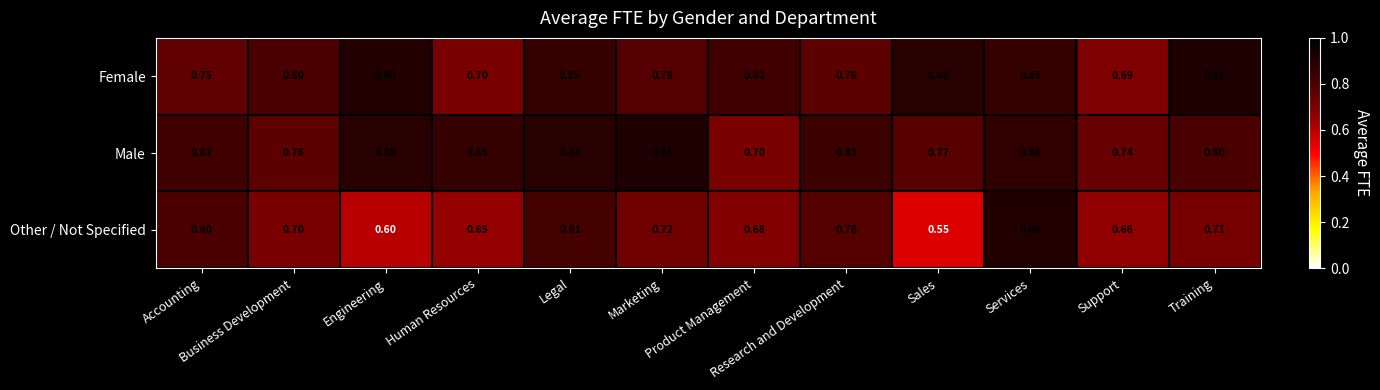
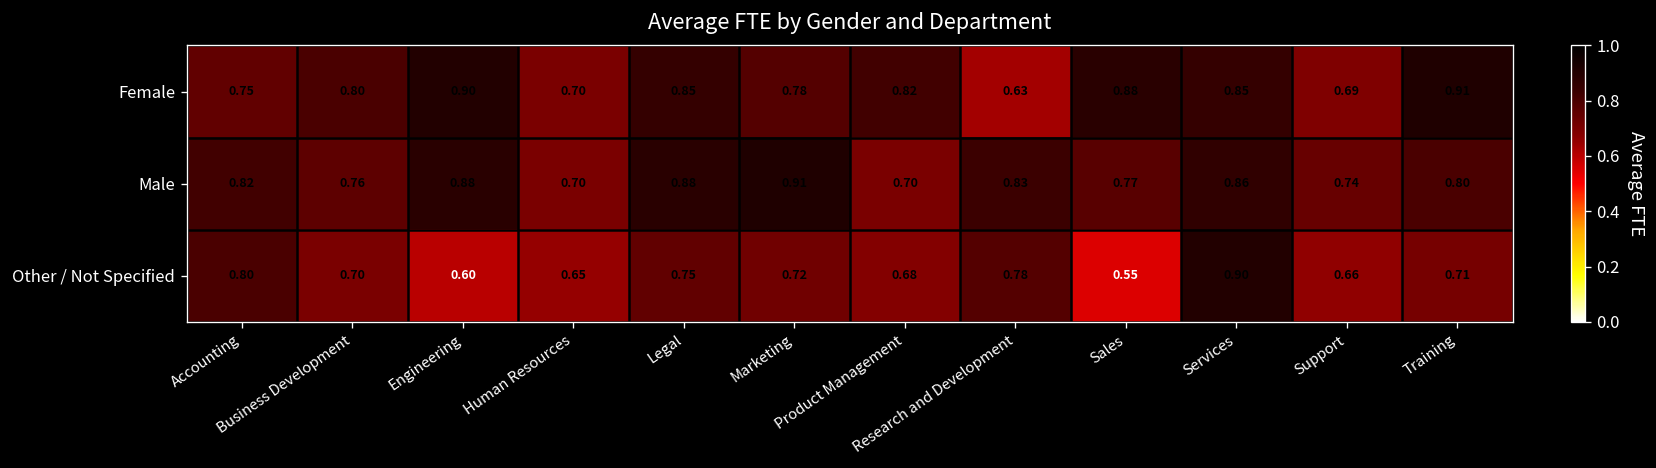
  {
    "Female": {
      "Accounting": 0.75,
      "Business Development": 0.80,
      "Human Resources": 0.70,
      "Legal": 0.85,
      "Marketing": 0.78,
      "Product Management": 0.82,
-     "Research and Development": 0.76,
+     "Research and Development": 0.63,
      "Services": 0.85,
      "Support": 0.69
    },
    "Male": {
      "Accounting": 0.82,
      "Business Development": 0.76,
-     "Human Resources": 0.85,
+     "Human Resources": 0.70,
      "Product Management": 0.70,
      "Research and Development": 0.83,
      "Sales": 0.77,
      "Services": 0.86,
      "Support": 0.74,
      "Training": 0.80
    },
    "Other / Not Specified": {
      "Accounting": 0.80,
      "Business Development": 0.70,
      "Engineering": 0.60,
      "Human Resources": 0.65,
-     "Legal": 0.81,
+     "Legal": 0.75,
      "Marketing": 0.72,
      "Product Management": 0.68,
      "Research and Development": 0.78,
      "Sales": 0.55,
      "Support": 0.66,
      "Training": 0.71
    }
  }
